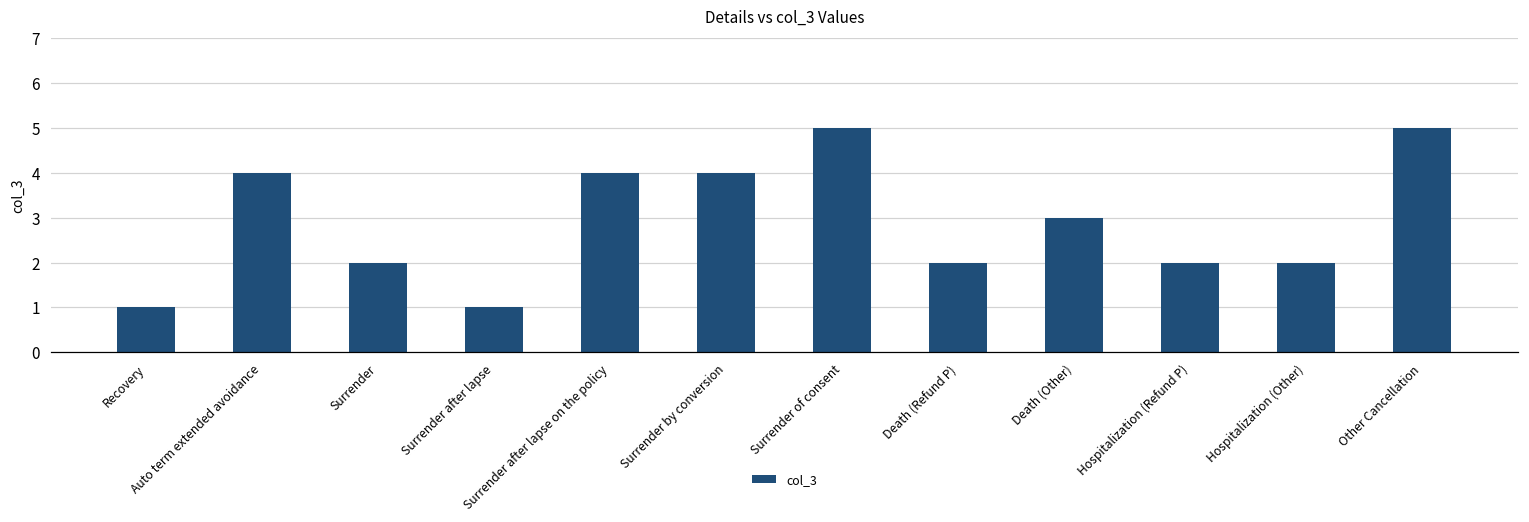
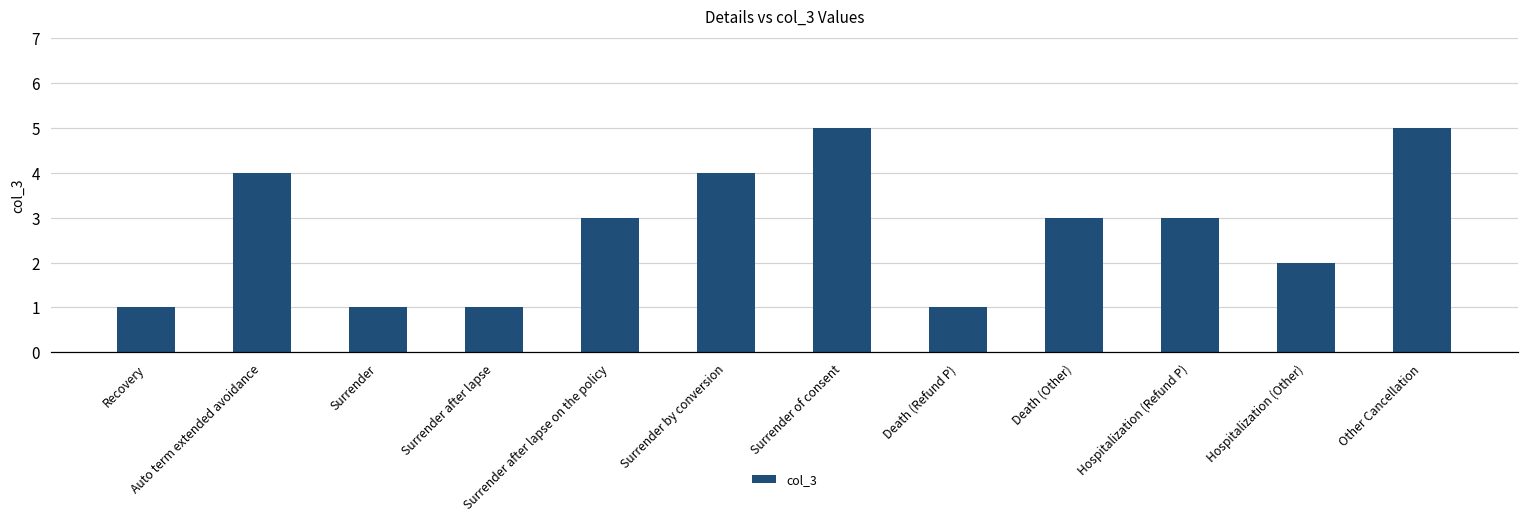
  {
    "Recovery": 1,
    "Auto term extended avoidance": 4,
-   "Surrender": 2,
+   "Surrender": 1,
    "Surrender after lapse": 1,
-   "Surrender after lapse on the policy": 4,
+   "Surrender after lapse on the policy": 3,
    "Surrender by conversion": 4,
    "Surrender of consent": 5,
-   "Death (Refund P)": 2,
+   "Death (Refund P)": 1,
    "Death (Other)": 3,
-   "Hospitalization (Refund P)": 2,
+   "Hospitalization (Refund P)": 3,
    "Hospitalization (Other)": 2,
    "Other Cancellation": 5
  }
